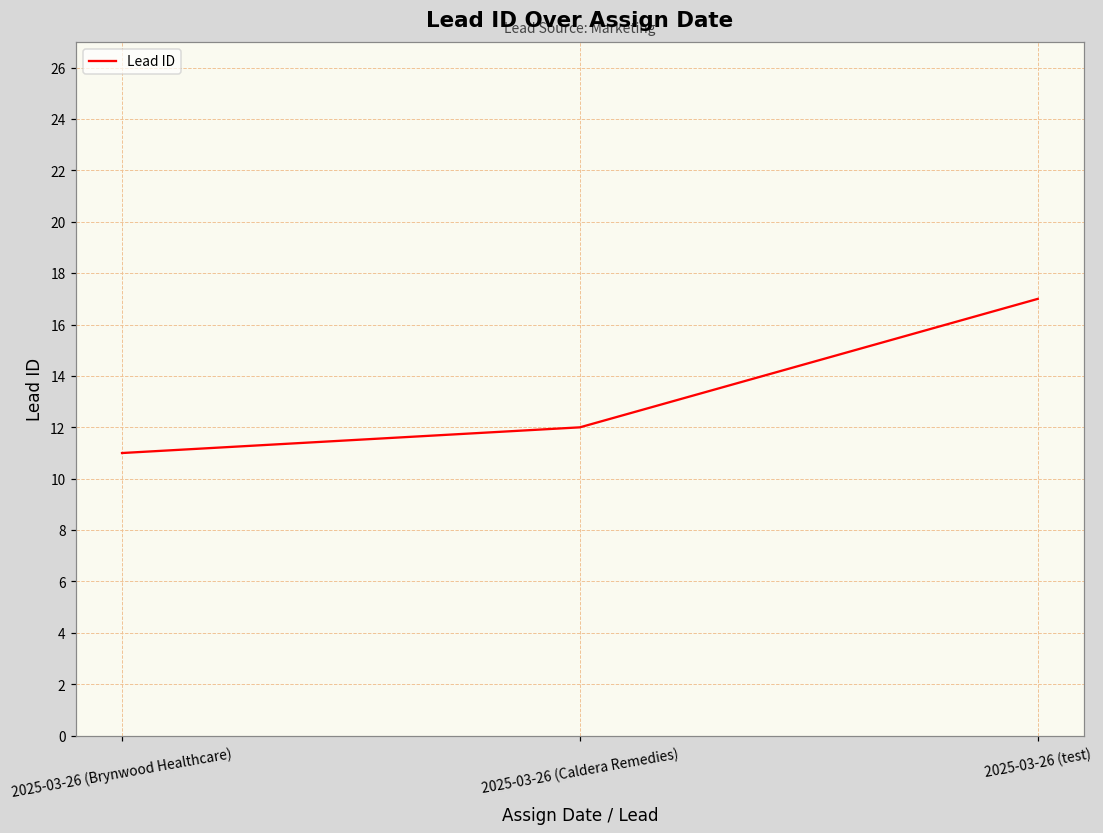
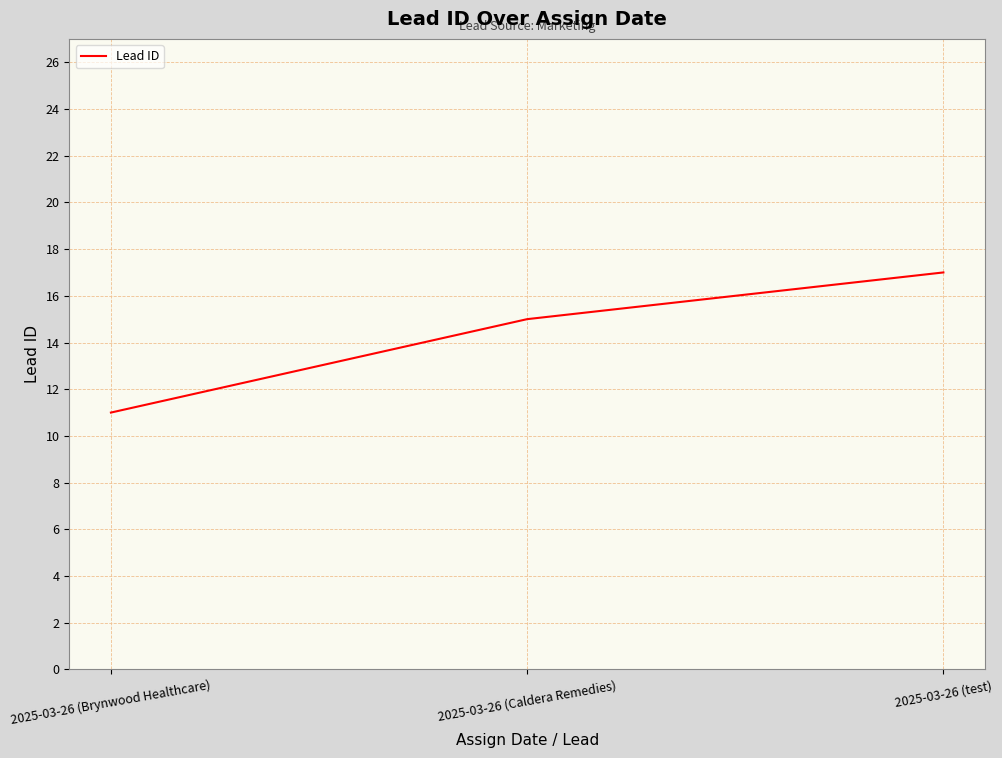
  {
    "2025-03-26 (Brynwood Healthcare)": 11,
-   "2025-03-26 (Caldera Remedies)": 12,
+   "2025-03-26 (Caldera Remedies)": 15,
    "2025-03-26 (test)": 17
  }
